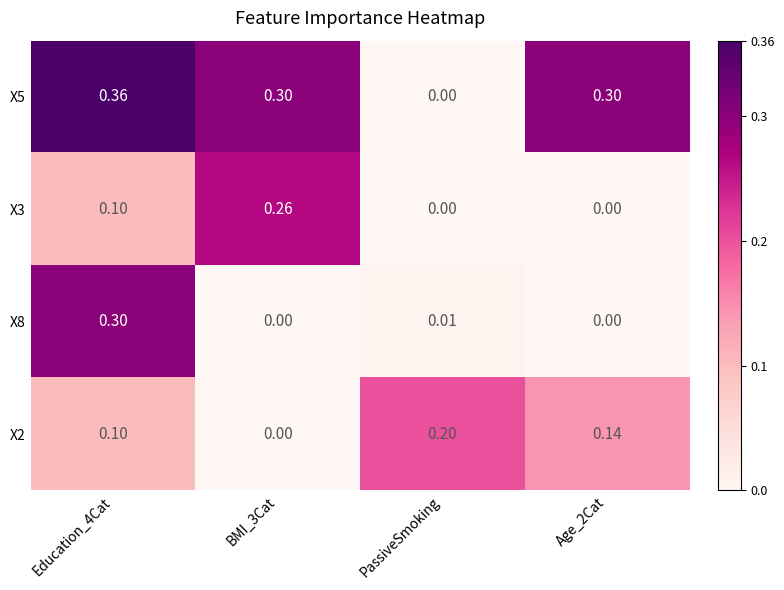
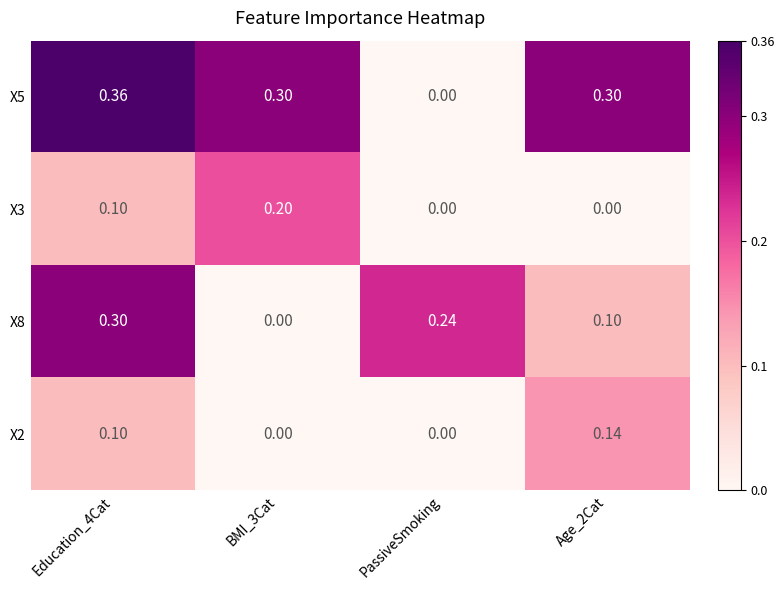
  {
    "X5": {
      "Education_4Cat": 0.36,
      "BMI_3Cat": 0.30,
      "PassiveSmoking": 0.00,
      "Age_2Cat": 0.30
    },
    "X3": {
      "Education_4Cat": 0.10,
-     "BMI_3Cat": 0.26,
+     "BMI_3Cat": 0.20,
      "PassiveSmoking": 0.00,
      "Age_2Cat": 0.00
    },
    "X8": {
      "Education_4Cat": 0.30,
      "BMI_3Cat": 0.00,
-     "PassiveSmoking": 0.01,
-     "Age_2Cat": 0.00
+     "PassiveSmoking": 0.24,
+     "Age_2Cat": 0.10
    },
    "X2": {
      "Education_4Cat": 0.10,
      "BMI_3Cat": 0.00,
-     "PassiveSmoking": 0.20,
+     "PassiveSmoking": 0.00,
      "Age_2Cat": 0.14
    }
  }
